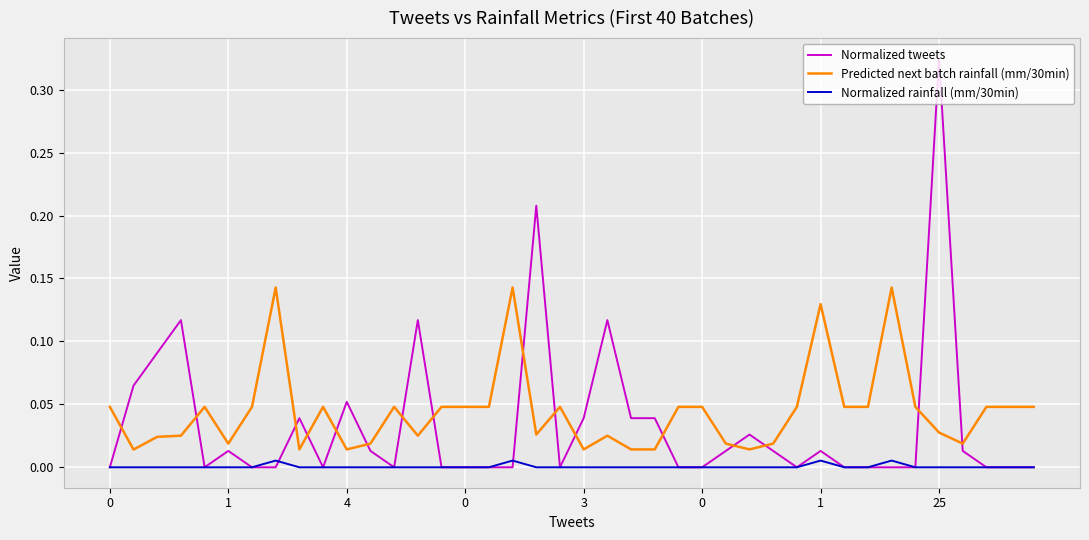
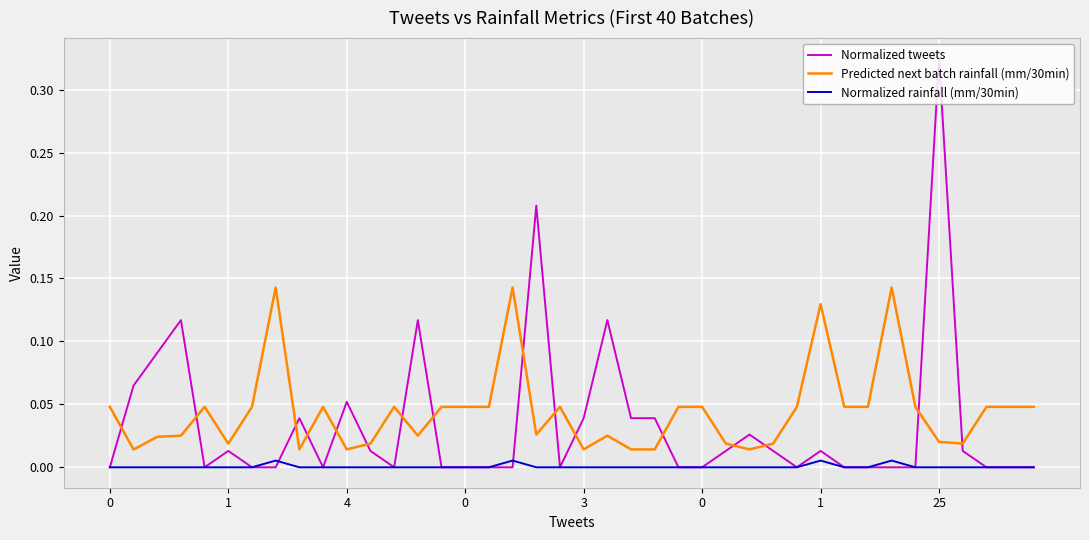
  {
    "Predicted next batch rainfall (mm/30min)": {
-     "25": 0.028
+     "25": 0.020
    },
    "Normalized rainfall (mm/30min)": {
      "25": 0.000
    }
  }
